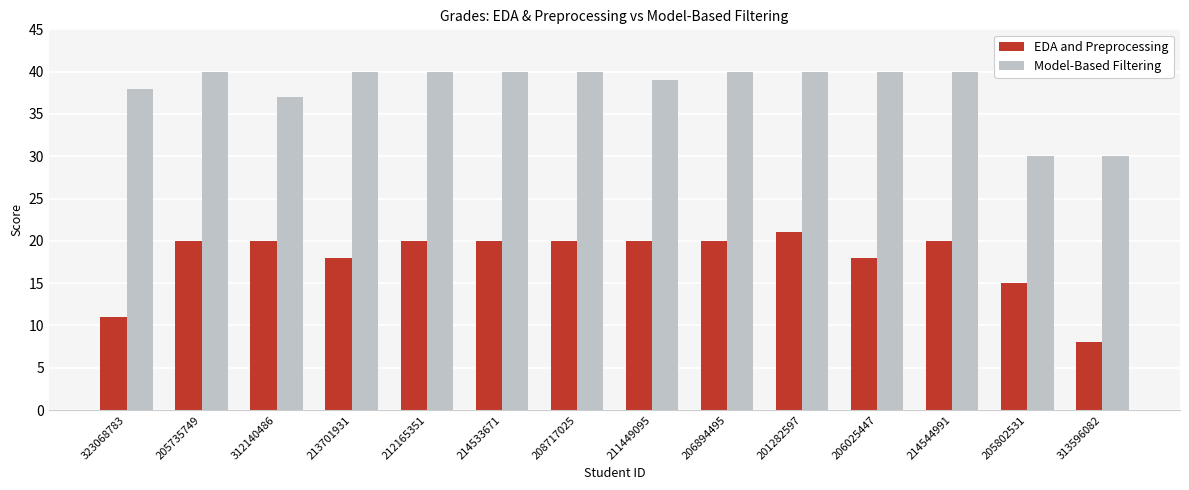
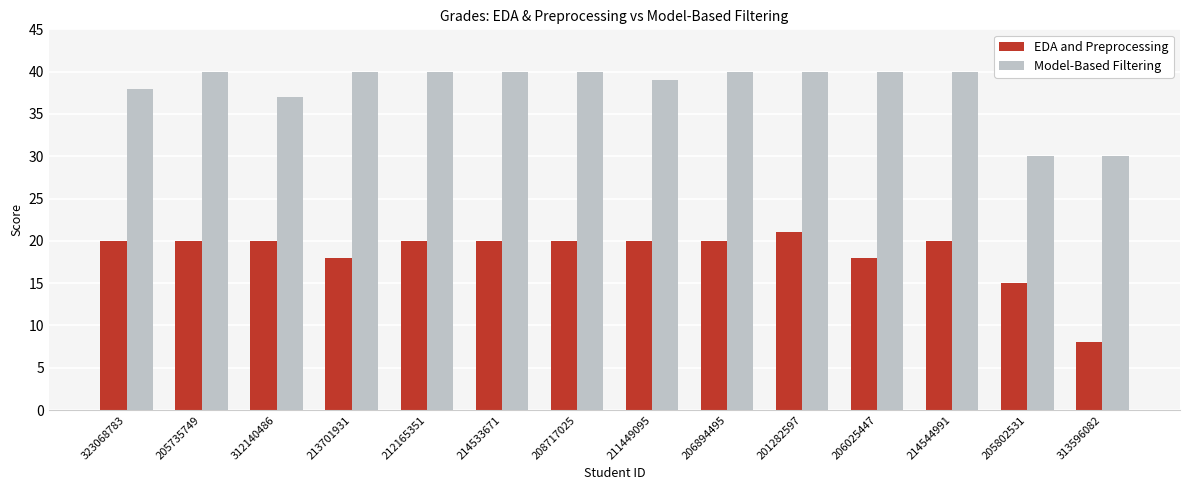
  {
    "EDA and Preprocessing": {
-     "323068783": 11,
+     "323068783": 20,
      "205735749": 20,
      "312140486": 20,
      "213701931": 18,
      "212165351": 20,
      "214533671": 20,
      "208717025": 20,
      "211449095": 20,
      "206894495": 20,
      "201282597": 21,
      "206025447": 18,
      "214544991": 20,
      "205802531": 15,
      "313596082": 8
    },
    "Model-Based Filtering": {
      "323068783": 38,
      "205735749": 40,
      "312140486": 37,
      "213701931": 40,
      "212165351": 40,
      "214533671": 40,
      "208717025": 40,
      "211449095": 39,
      "206894495": 40,
      "201282597": 40,
      "206025447": 40,
      "214544991": 40,
      "205802531": 30,
      "313596082": 30
    }
  }
